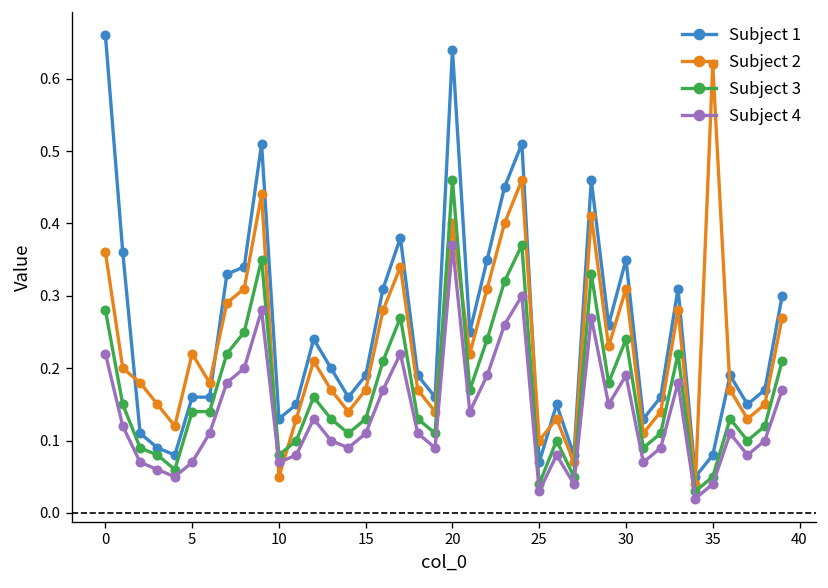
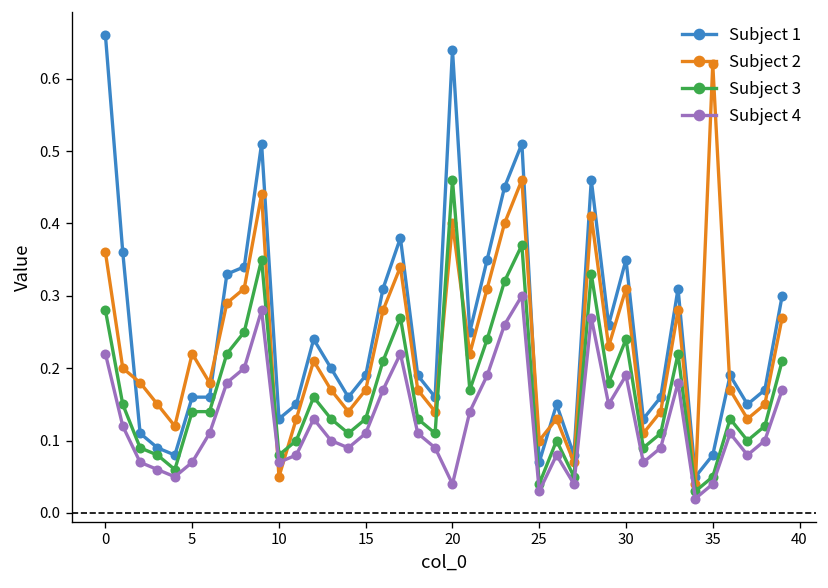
  {
    "Subject 1": {
      "0": 0.66,
      "5": 0.16,
      "10": 0.13,
      "15": 0.19,
      "20": 0.64,
      "25": 0.07,
      "30": 0.35,
      "35": 0.08
    },
    "Subject 2": {
      "0": 0.36,
      "5": 0.22,
      "10": 0.05,
      "15": 0.17,
      "20": 0.40,
      "25": 0.10,
      "30": 0.31,
      "35": 0.62
    },
    "Subject 3": {
      "0": 0.28,
      "5": 0.14,
      "10": 0.08,
      "15": 0.13,
      "20": 0.46,
      "25": 0.04,
      "30": 0.24,
      "35": 0.05
    },
    "Subject 4": {
      "0": 0.22,
      "5": 0.07,
      "10": 0.07,
      "15": 0.11,
-     "20": 0.37,
+     "20": 0.04,
      "25": 0.03,
      "30": 0.19,
      "35": 0.04
    }
  }
